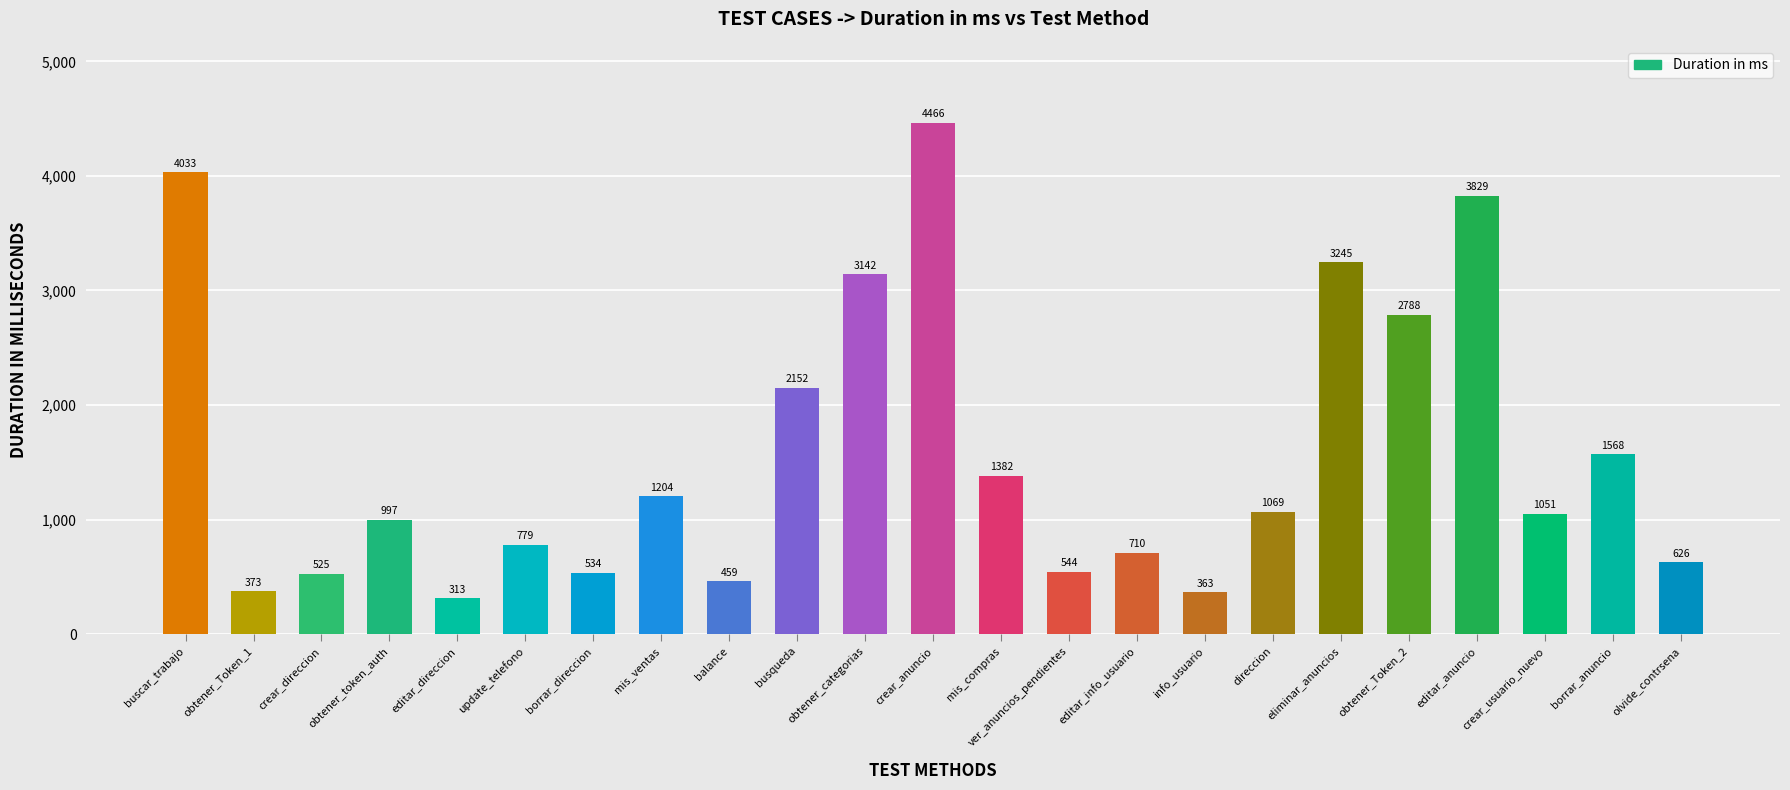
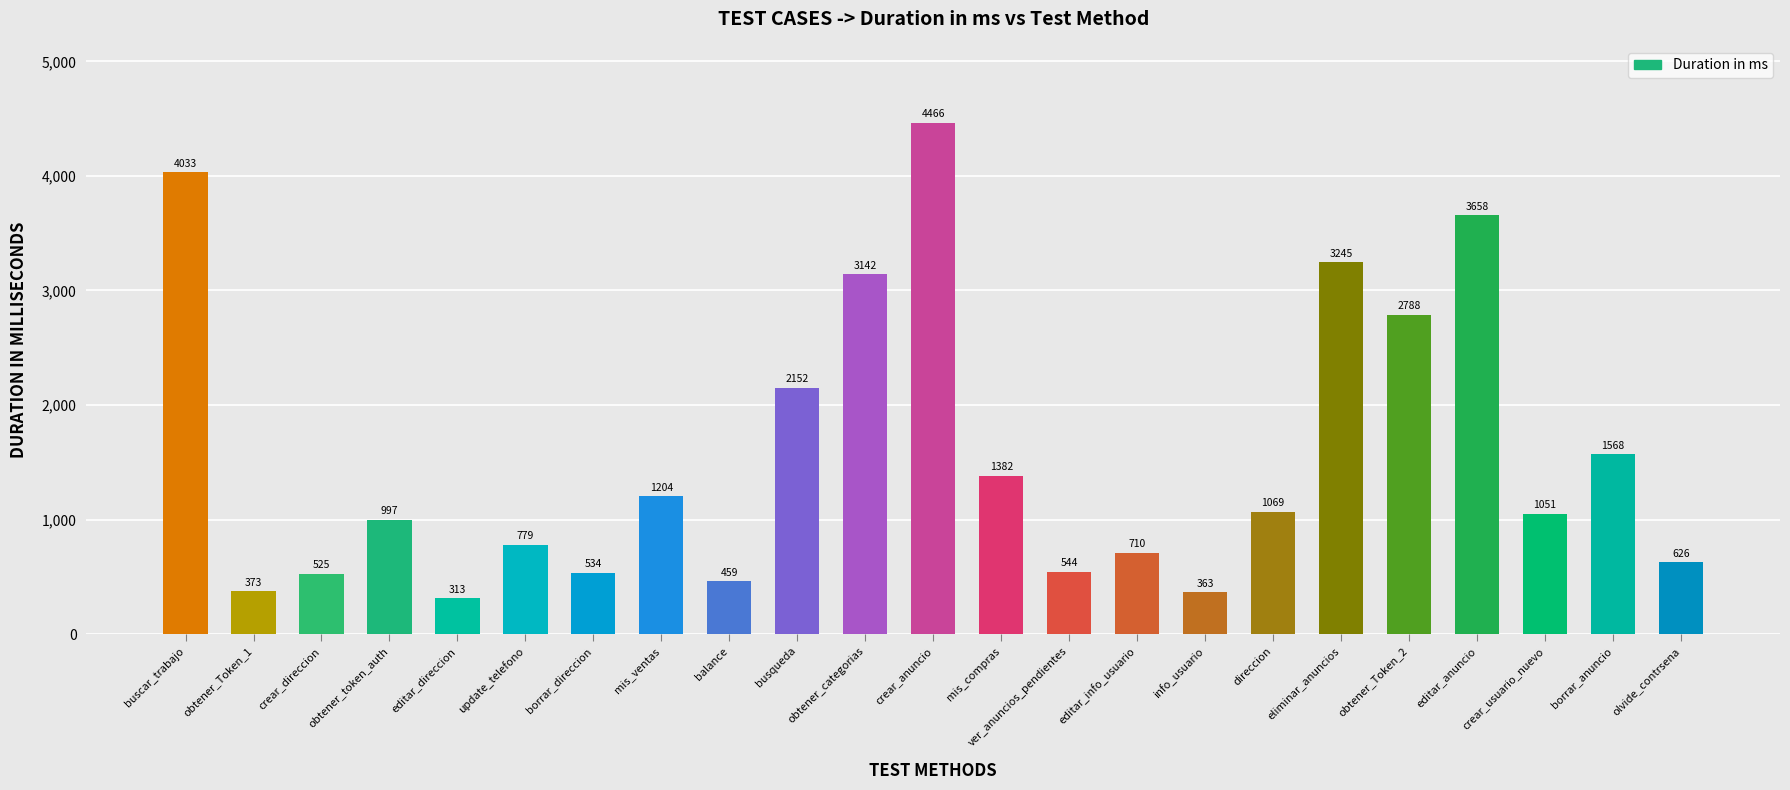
  {
    "buscar_trabajo": 4033,
    "obtener_Token_1": 373,
    "crear_direccion": 525,
    "obtener_token_auth": 997,
    "editar_direccion": 313,
    "update_telefono": 779,
    "borrar_direccion": 534,
    "mis_ventas": 1204,
    "balance": 459,
    "busqueda": 2152,
    "obtener_categorias": 3142,
    "crear_anuncio": 4466,
    "mis_compras": 1382,
    "ver_anuncios_pendientes": 544,
    "editar_info_usuario": 710,
    "info_usuario": 363,
    "direccion": 1069,
    "eliminar_anuncios": 3245,
    "obtener_Token_2": 2788,
-   "editar_anuncio": 3829,
+   "editar_anuncio": 3658,
    "crear_usuario_nuevo": 1051,
    "borrar_anuncio": 1568,
    "olvide_contrsena": 626
  }
